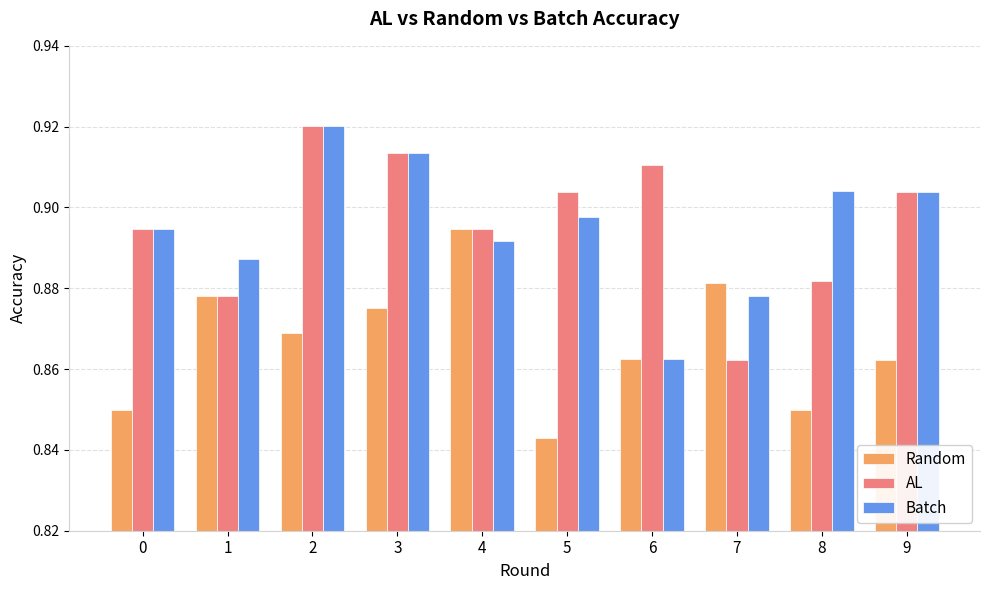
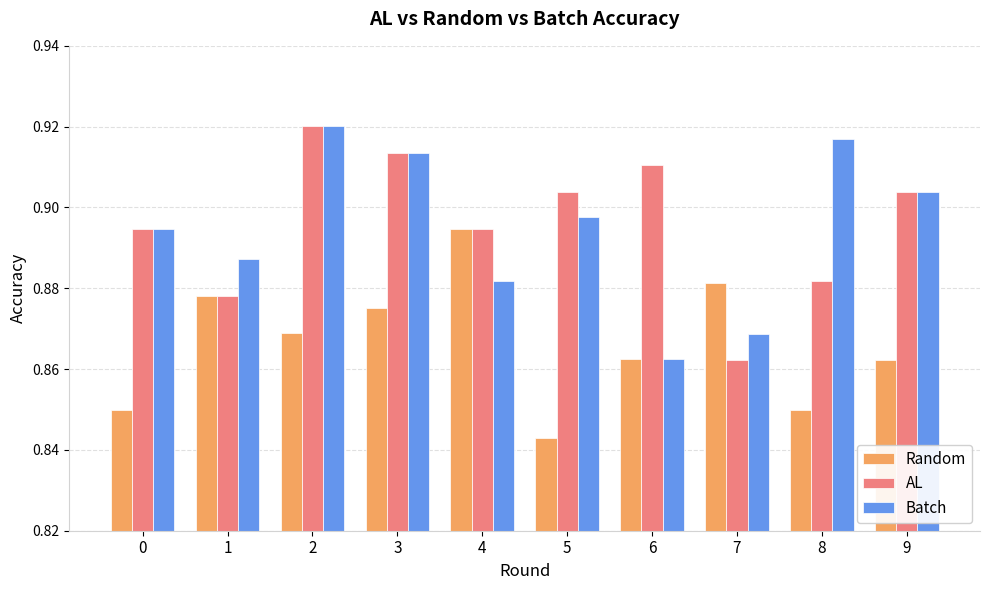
  {
    "Batch": {
      "0": 0.895,
      "1": 0.887,
      "2": 0.920,
      "3": 0.913,
-     "4": 0.892,
+     "4": 0.882,
      "5": 0.898,
      "6": 0.862,
-     "7": 0.878,
-     "8": 0.904,
+     "7": 0.869,
+     "8": 0.917,
      "9": 0.904
    }
  }
